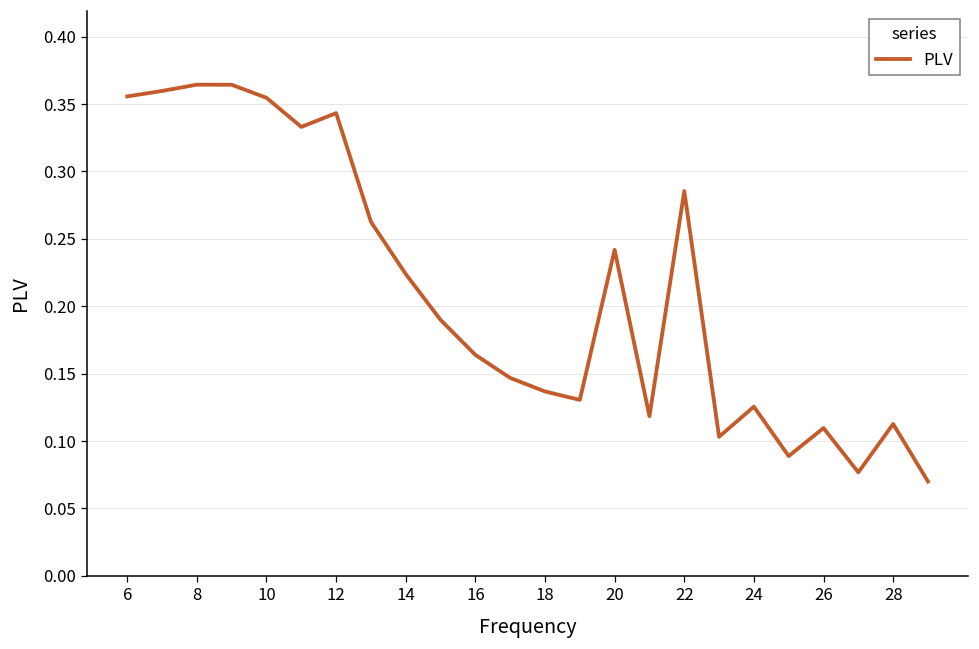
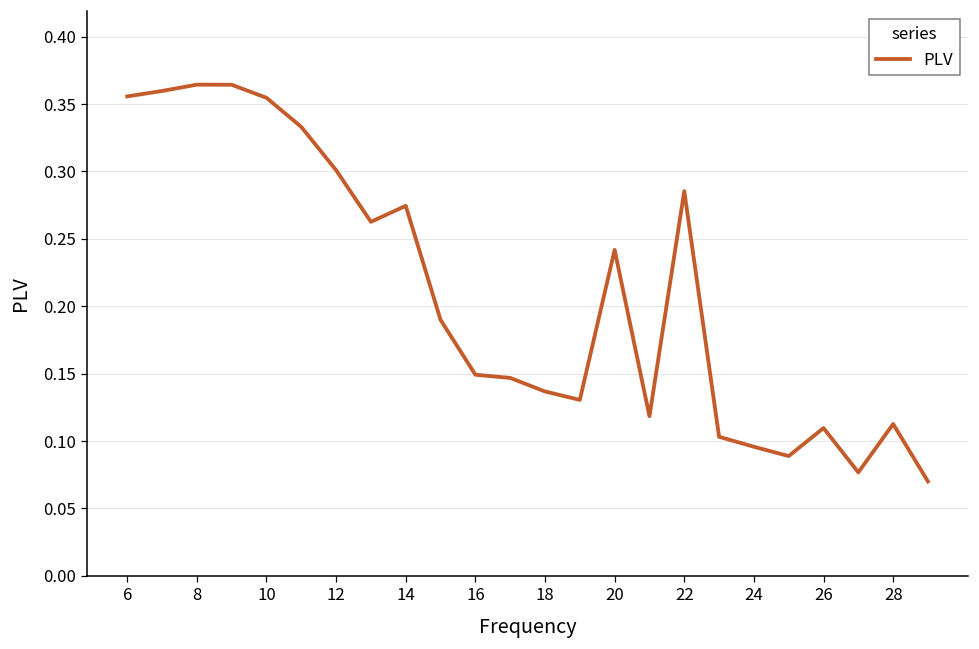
  {
    "6": 0.356,
    "8": 0.364,
    "10": 0.355,
-   "12": 0.343,
-   "14": 0.224,
-   "16": 0.164,
+   "12": 0.301,
+   "14": 0.274,
+   "16": 0.149,
    "18": 0.137,
    "20": 0.242,
    "22": 0.285,
-   "24": 0.125,
+   "24": 0.096,
    "26": 0.110,
    "28": 0.113
  }
